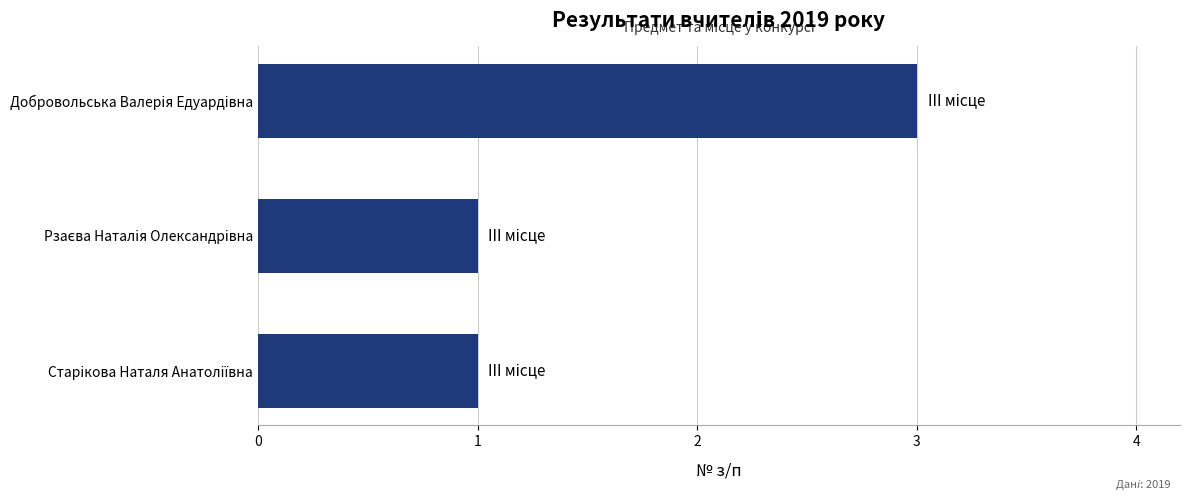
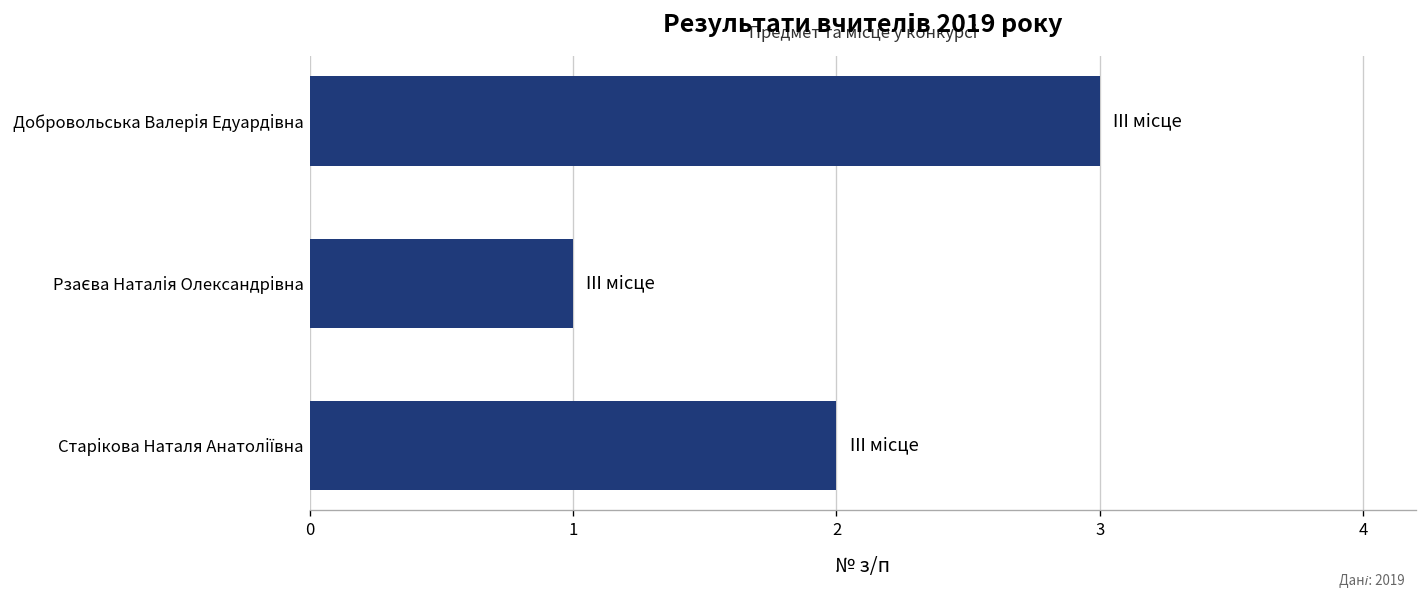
  {
    "Добровольська Валерія Едуардівна": 3,
    "Рзаєва Наталія Олександрівна": 1,
-   "Старікова Наталя Анатоліївна": 1
+   "Старікова Наталя Анатоліївна": 2
  }
